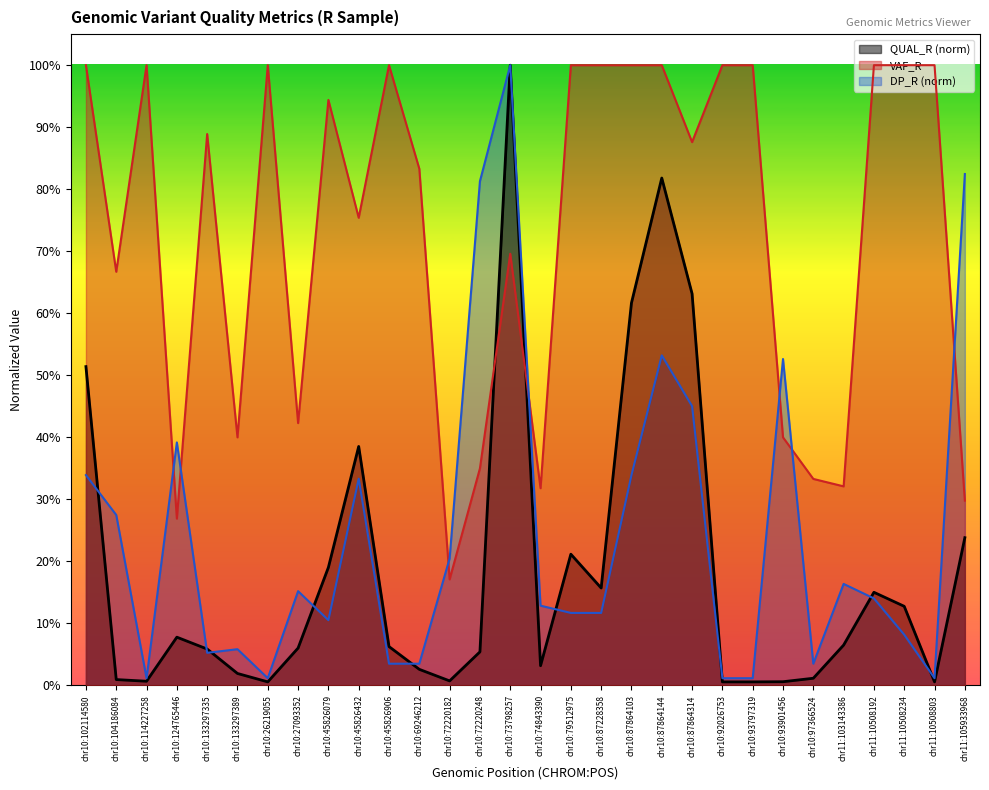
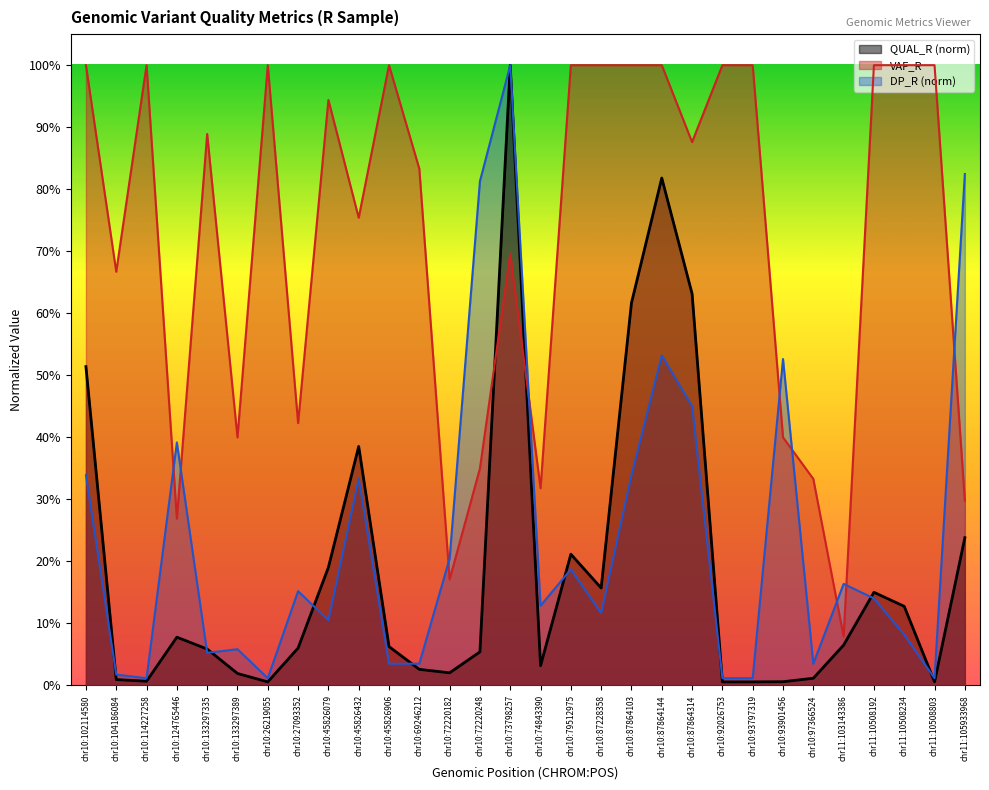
  {
    "QUAL_R (norm)": {
      "chr10:102114580": "51%",
      "chr10:104186084": "1%",
      "chr10:114227258": "1%",
      "chr10:124765446": "8%",
      "chr10:133297335": "6%",
      "chr10:133297389": "2%",
      "chr10:26219055": "1%",
      "chr10:27093352": "6%",
      "chr10:45826079": "19%",
      "chr10:45826432": "39%",
      "chr10:45826906": "6%",
      "chr10:69246212": "3%",
-     "chr10:72220182": "1%",
+     "chr10:72220182": "2%",
      "chr10:72220248": "5%",
      "chr10:74843390": "3%",
      "chr10:79512975": "21%",
      "chr10:87228358": "16%",
      "chr10:87864103": "62%",
      "chr10:87864144": "82%",
      "chr10:87864314": "63%",
      "chr10:92026753": "1%",
      "chr10:93797319": "1%",
      "chr10:93901456": "1%",
      "chr10:97366524": "1%",
      "chr11:103143386": "7%",
      "chr11:10508192": "15%",
      "chr11:10508234": "13%",
      "chr11:10508803": "1%",
      "chr11:105933968": "24%"
    },
    "VAF_R": {
      "chr10:102114580": "100%",
      "chr10:104186084": "67%",
      "chr10:114227258": "100%",
      "chr10:124765446": "27%",
      "chr10:133297335": "89%",
      "chr10:133297389": "40%",
      "chr10:26219055": "100%",
      "chr10:27093352": "42%",
      "chr10:45826079": "94%",
      "chr10:45826432": "75%",
      "chr10:45826906": "100%",
      "chr10:69246212": "83%",
      "chr10:72220182": "17%",
      "chr10:72220248": "35%",
      "chr10:73798257": "70%",
      "chr10:74843390": "32%",
      "chr10:79512975": "100%",
      "chr10:87228358": "100%",
      "chr10:87864103": "100%",
      "chr10:87864144": "100%",
      "chr10:87864314": "88%",
      "chr10:92026753": "100%",
      "chr10:93797319": "100%",
      "chr10:93901456": "40%",
      "chr10:97366524": "33%",
-     "chr11:103143386": "32%",
+     "chr11:103143386": "8%",
      "chr11:105933968": "30%"
    },
    "DP_R (norm)": {
      "chr10:102114580": "34%",
-     "chr10:104186084": "27%",
+     "chr10:104186084": "2%",
      "chr10:114227258": "1%",
      "chr10:124765446": "39%",
      "chr10:133297335": "5%",
      "chr10:133297389": "6%",
      "chr10:26219055": "1%",
      "chr10:27093352": "15%",
      "chr10:45826079": "11%",
      "chr10:45826432": "33%",
      "chr10:45826906": "4%",
      "chr10:69246212": "4%",
      "chr10:72220182": "20%",
      "chr10:72220248": "81%",
      "chr10:74843390": "13%",
-     "chr10:79512975": "12%",
+     "chr10:79512975": "19%",
      "chr10:87228358": "12%",
      "chr10:87864103": "34%",
      "chr10:87864144": "53%",
      "chr10:87864314": "45%",
      "chr10:92026753": "1%",
      "chr10:93797319": "1%",
      "chr10:93901456": "53%",
      "chr10:97366524": "4%",
      "chr11:103143386": "16%",
      "chr11:10508192": "14%",
      "chr11:10508234": "8%",
      "chr11:10508803": "1%",
      "chr11:105933968": "82%"
    }
  }
